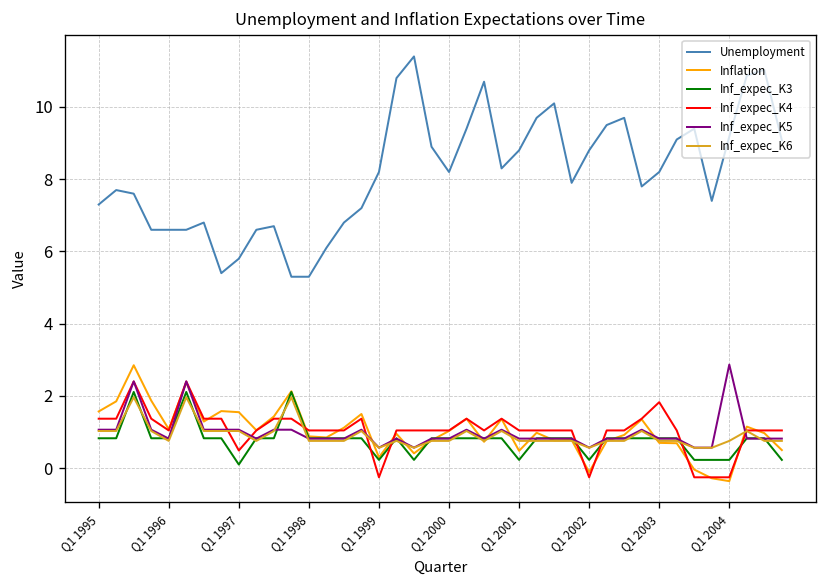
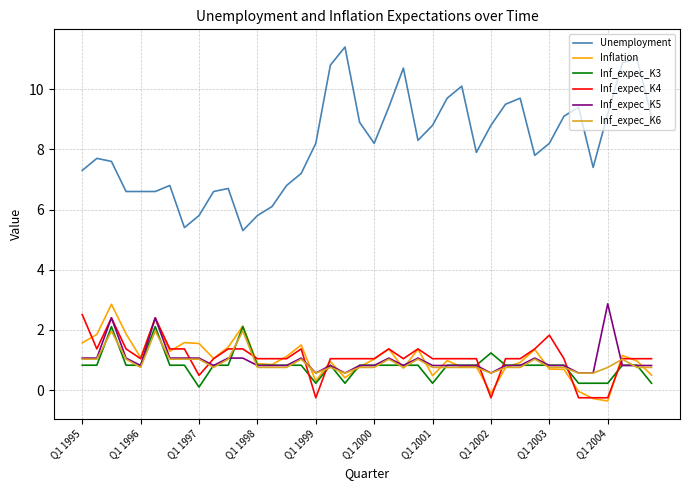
  {
    "Unemployment": {
      "Q1 1995": 7.3,
      "Q1 1996": 6.6,
      "Q1 1997": 5.8,
-     "Q1 1998": 5.3,
+     "Q1 1998": 5.8,
      "Q1 1999": 8.2,
      "Q1 2000": 8.2,
      "Q1 2001": 8.8,
      "Q1 2002": 8.8,
      "Q1 2003": 8.2
    },
    "Inf_expec_K3": {
      "Q1 1995": 0.8,
      "Q1 1997": 0.1,
      "Q1 2001": 0.2,
-     "Q1 2002": 0.2,
+     "Q1 2002": 1.2,
      "Q1 2004": 0.2
    },
    "Inf_expec_K4": {
-     "Q1 1995": 1.4,
+     "Q1 1995": 2.5,
      "Q1 1997": 0.5,
      "Q1 1998": 1.0,
      "Q1 1999": -0.3,
      "Q1 2001": 1.0,
      "Q1 2002": -0.3,
      "Q1 2003": 1.8,
      "Q1 2004": -0.3
    },
    "Inf_expec_K5": {
      "Q1 2004": 2.9
    }
  }
